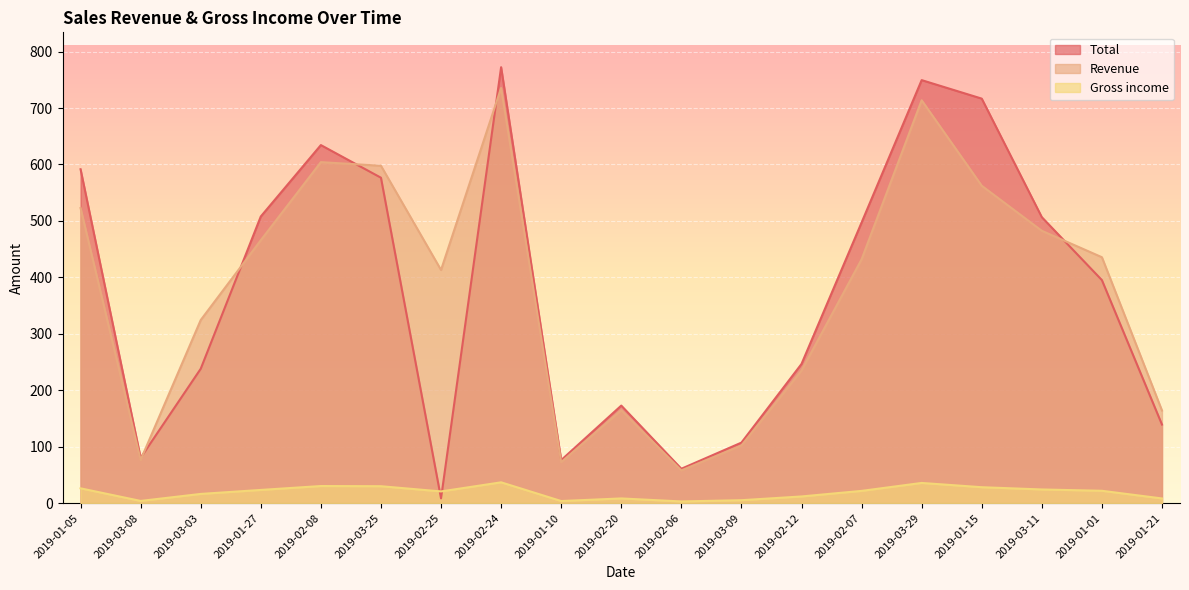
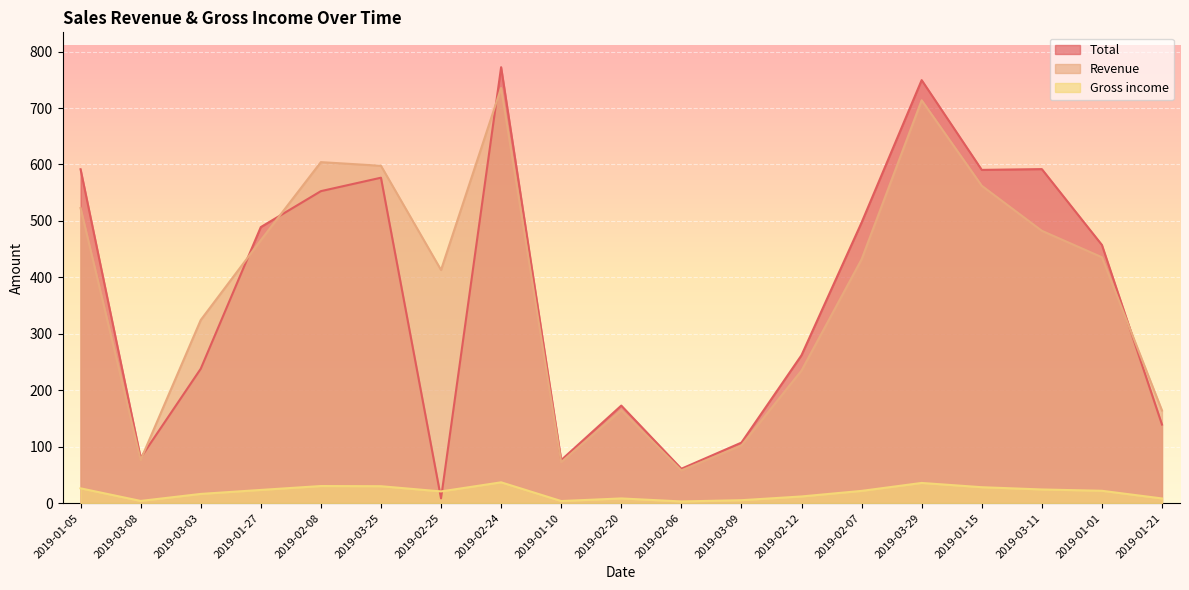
  {
    "Total": {
      "2019-01-05": 590,
      "2019-03-03": 240,
-     "2019-01-27": 510,
-     "2019-02-08": 630,
+     "2019-01-27": 490,
+     "2019-02-08": 550,
      "2019-03-25": 580,
      "2019-02-25": 10,
      "2019-02-24": 770,
      "2019-02-20": 170,
      "2019-03-09": 110,
-     "2019-02-12": 250,
+     "2019-02-12": 260,
      "2019-02-07": 500,
      "2019-03-29": 750,
-     "2019-01-15": 720,
-     "2019-03-11": 510,
-     "2019-01-01": 400,
+     "2019-01-15": 590,
+     "2019-03-11": 590,
+     "2019-01-01": 460,
      "2019-01-21": 140
    }
  }
